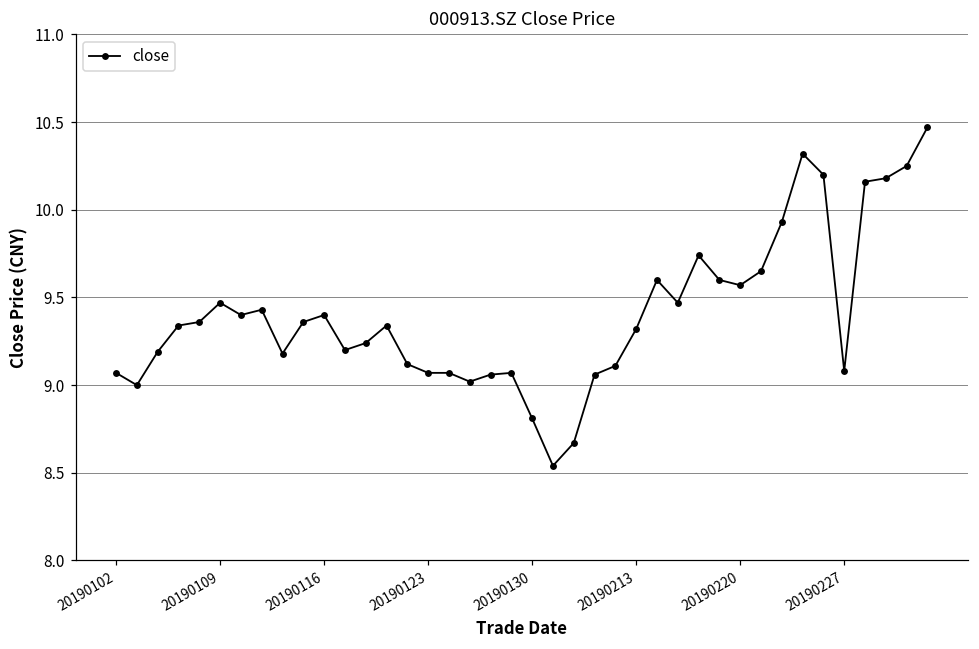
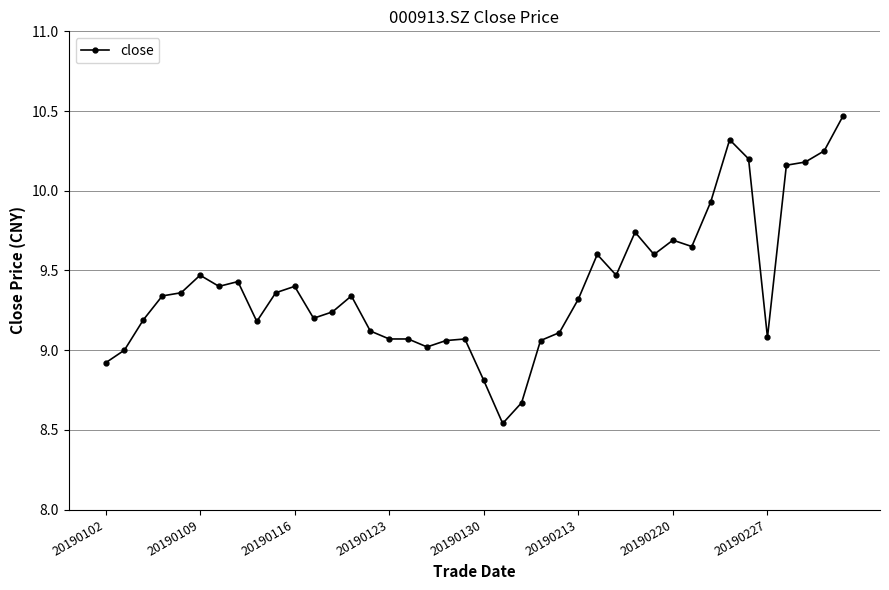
  {
-   "20190102": 9.07,
+   "20190102": 8.92,
    "20190109": 9.47,
    "20190116": 9.40,
    "20190123": 9.07,
    "20190130": 8.81,
    "20190213": 9.32,
-   "20190220": 9.57,
+   "20190220": 9.69,
    "20190227": 9.08
  }
